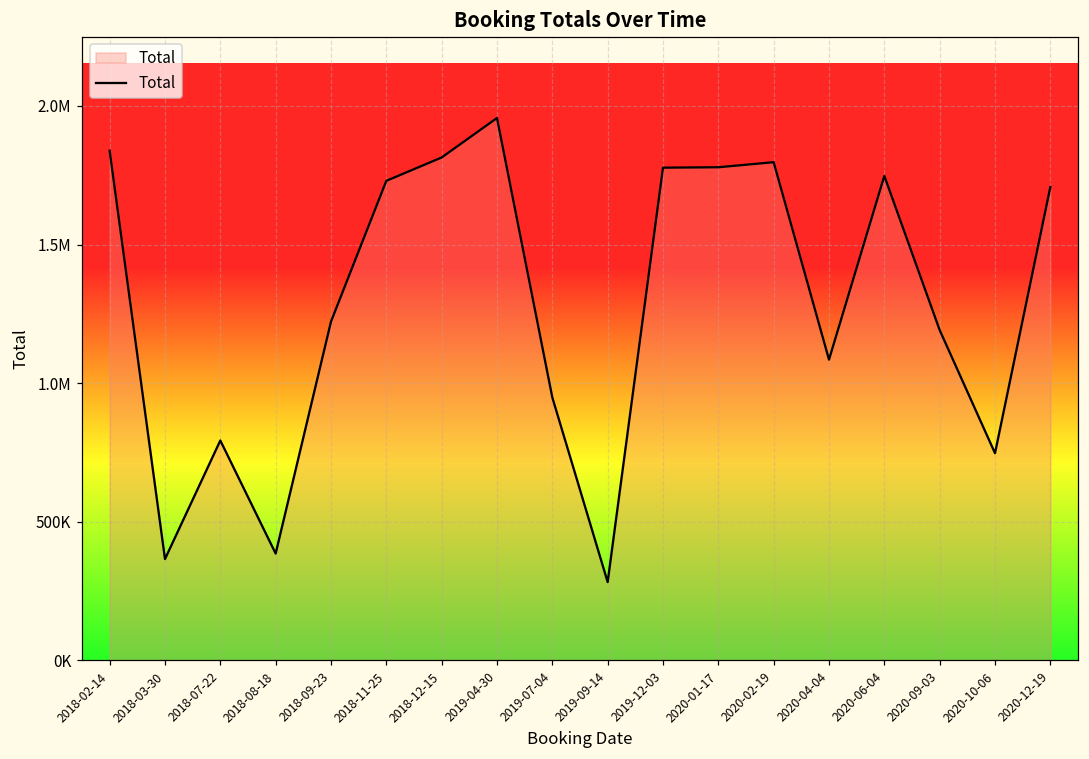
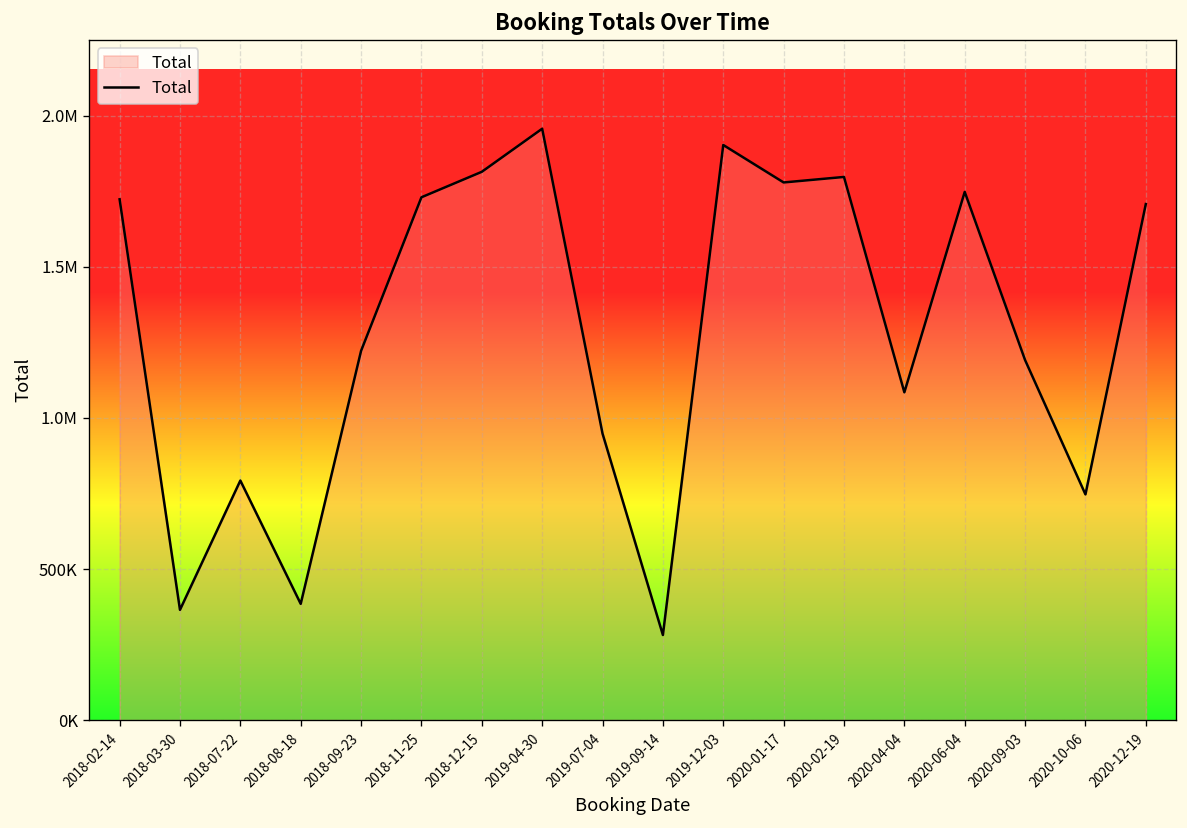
  {
-   "2018-02-14": 1840000,
+   "2018-02-14": 1720000,
    "2018-03-30": 370000,
    "2018-07-22": 790000,
    "2018-08-18": 380000,
    "2018-09-23": 1220000,
    "2018-11-25": 1730000,
    "2018-12-15": 1810000,
    "2019-04-30": 1960000,
    "2019-07-04": 950000,
    "2019-09-14": 280000,
-   "2019-12-03": 1780000,
+   "2019-12-03": 1900000,
    "2020-01-17": 1780000,
    "2020-02-19": 1800000,
    "2020-04-04": 1080000,
    "2020-06-04": 1750000,
    "2020-09-03": 1190000,
    "2020-10-06": 750000,
    "2020-12-19": 1710000
  }
